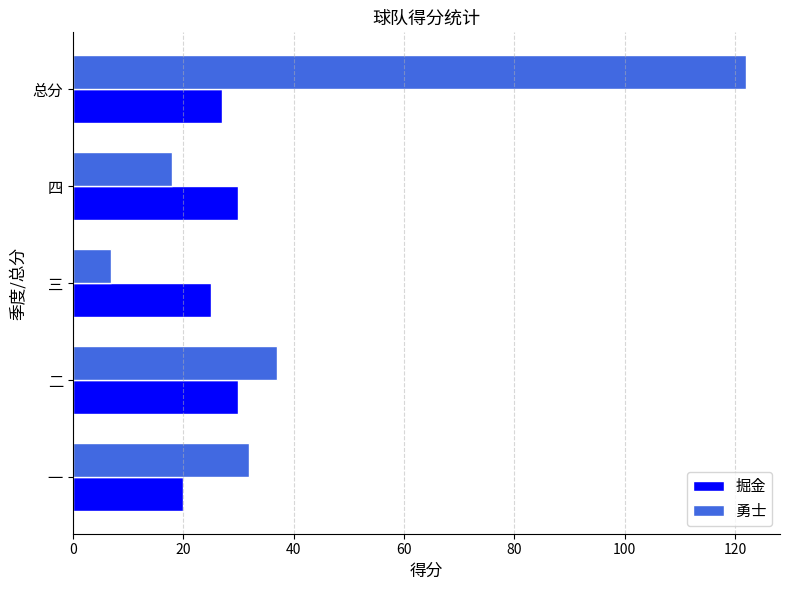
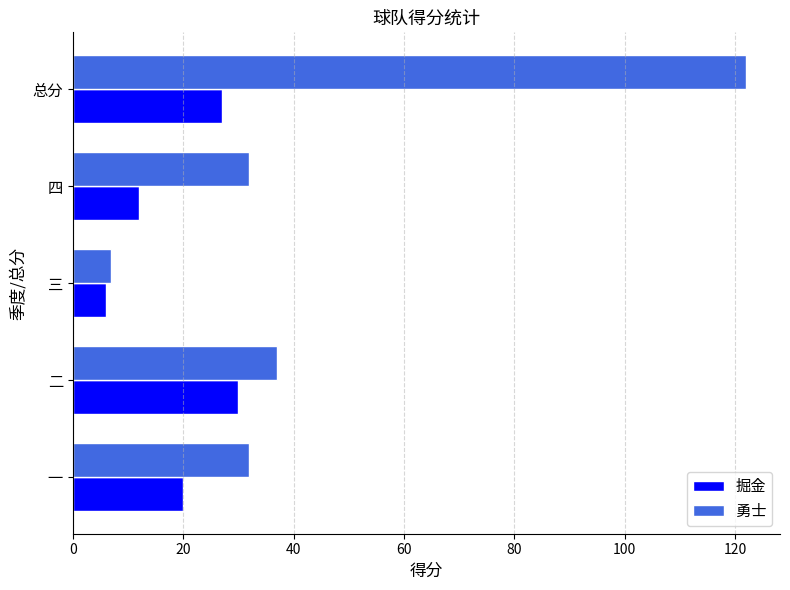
  {
    "掘金": {
      "总分": 27,
-     "四": 30,
-     "三": 25,
+     "四": 12,
+     "三": 6,
      "二": 30,
      "一": 20
    },
    "勇士": {
      "总分": 122,
-     "四": 18,
+     "四": 32,
      "三": 7,
      "二": 37,
      "一": 32
    }
  }
